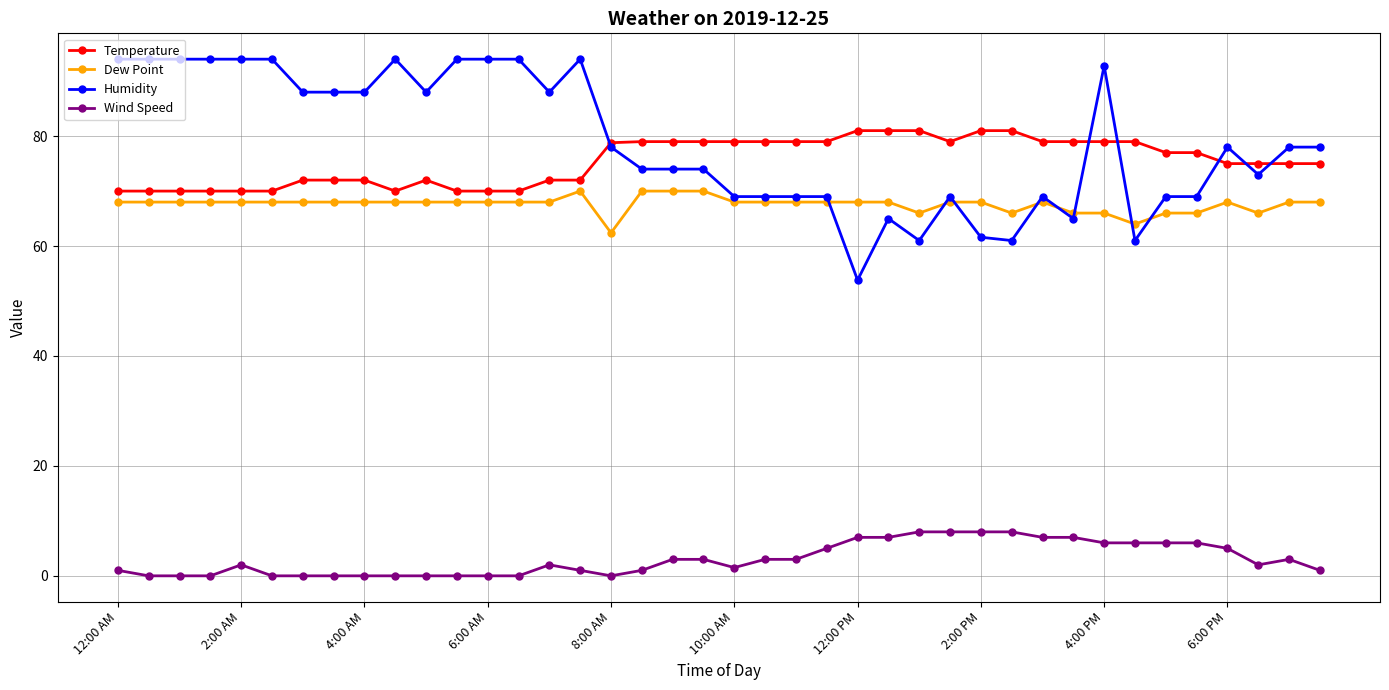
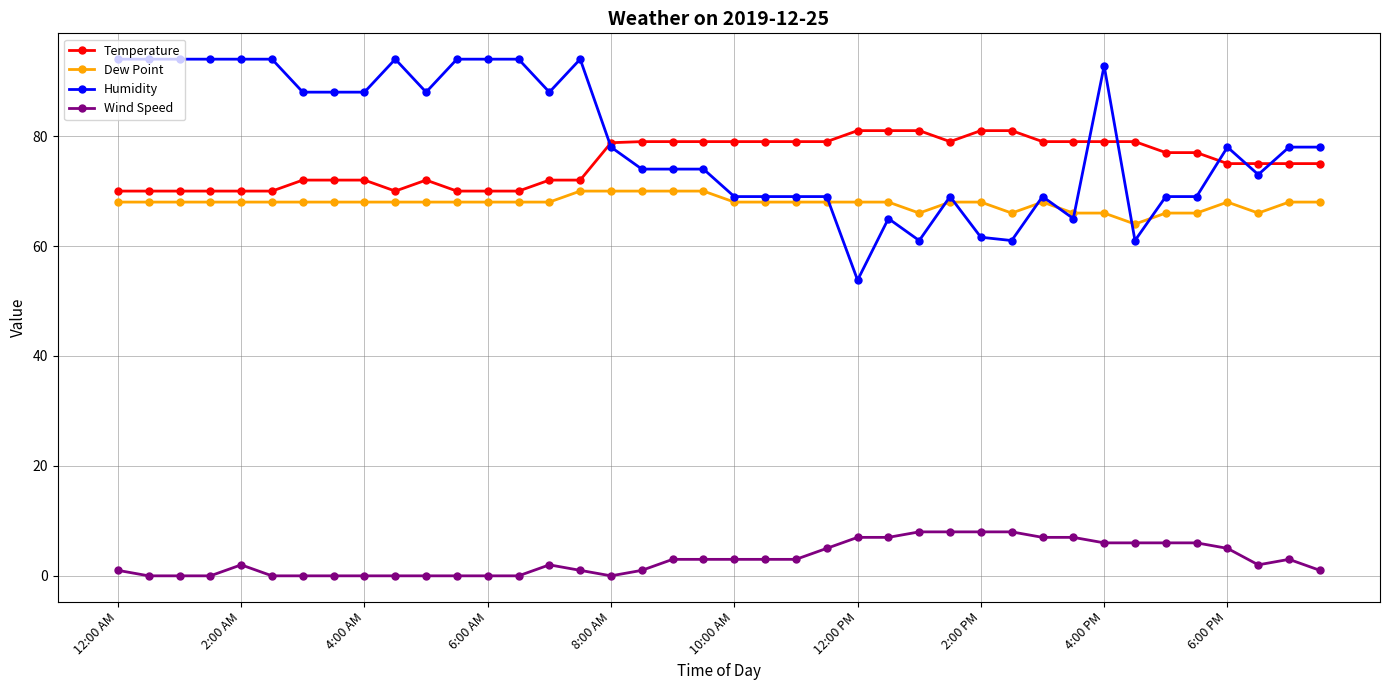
  {
    "Temperature": {
      "12:00 AM": 70,
      "2:00 AM": 70,
      "4:00 AM": 72,
      "6:00 AM": 70,
      "8:00 AM": 79,
      "10:00 AM": 79,
      "12:00 PM": 81,
      "2:00 PM": 81,
      "4:00 PM": 79,
      "6:00 PM": 75
    },
    "Dew Point": {
      "12:00 AM": 68,
      "2:00 AM": 68,
      "4:00 AM": 68,
      "6:00 AM": 68,
-     "8:00 AM": 62,
+     "8:00 AM": 70,
      "10:00 AM": 68,
      "12:00 PM": 68,
      "2:00 PM": 68,
      "4:00 PM": 66,
      "6:00 PM": 68
    },
    "Humidity": {
      "2:00 AM": 94,
      "4:00 AM": 88,
      "6:00 AM": 94,
      "8:00 AM": 78,
      "10:00 AM": 69,
      "12:00 PM": 54,
      "2:00 PM": 62,
      "4:00 PM": 93,
      "6:00 PM": 78
    },
    "Wind Speed": {
      "12:00 AM": 1,
      "2:00 AM": 2,
      "4:00 AM": 0,
      "6:00 AM": 0,
      "8:00 AM": 0,
-     "10:00 AM": 2,
+     "10:00 AM": 3,
      "12:00 PM": 7,
      "2:00 PM": 8,
      "4:00 PM": 6,
      "6:00 PM": 5
    }
  }
